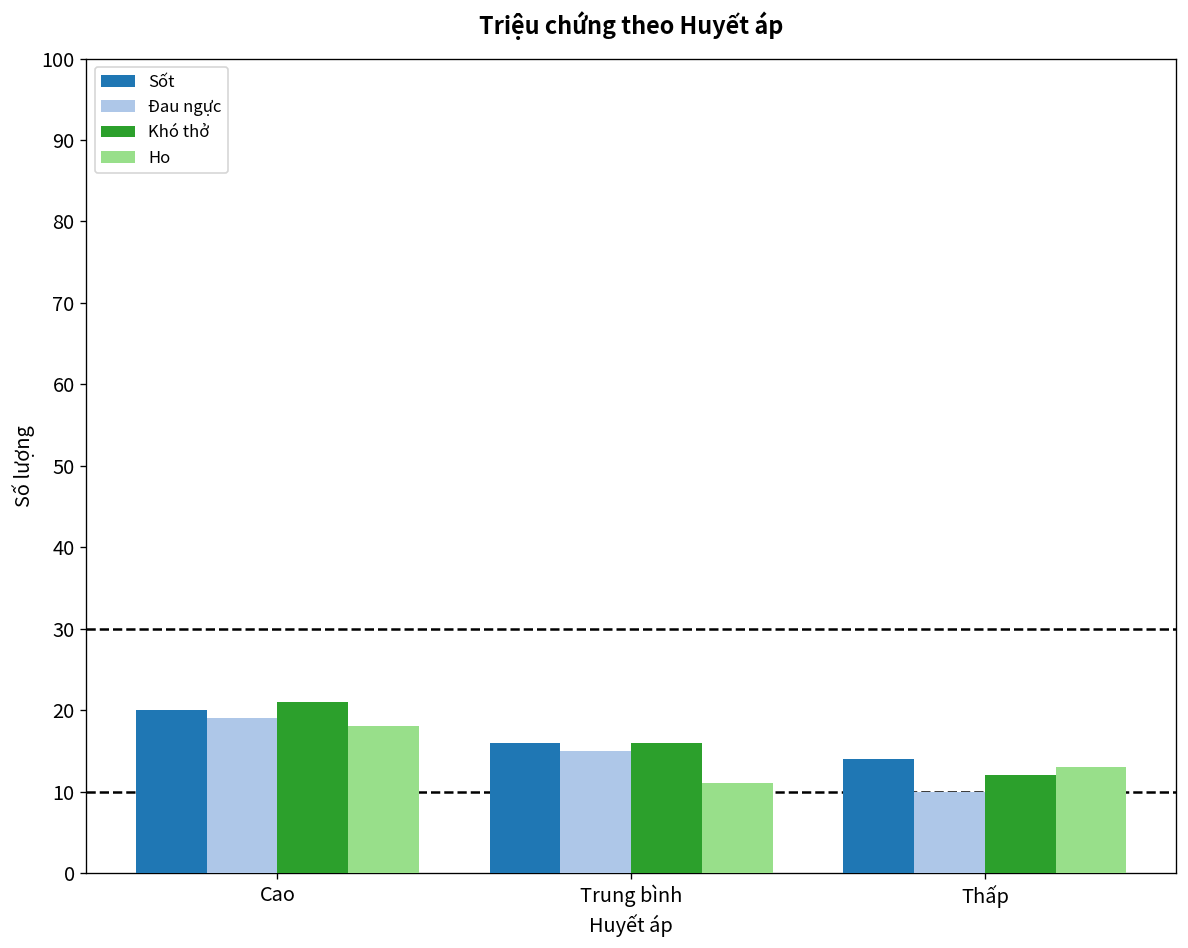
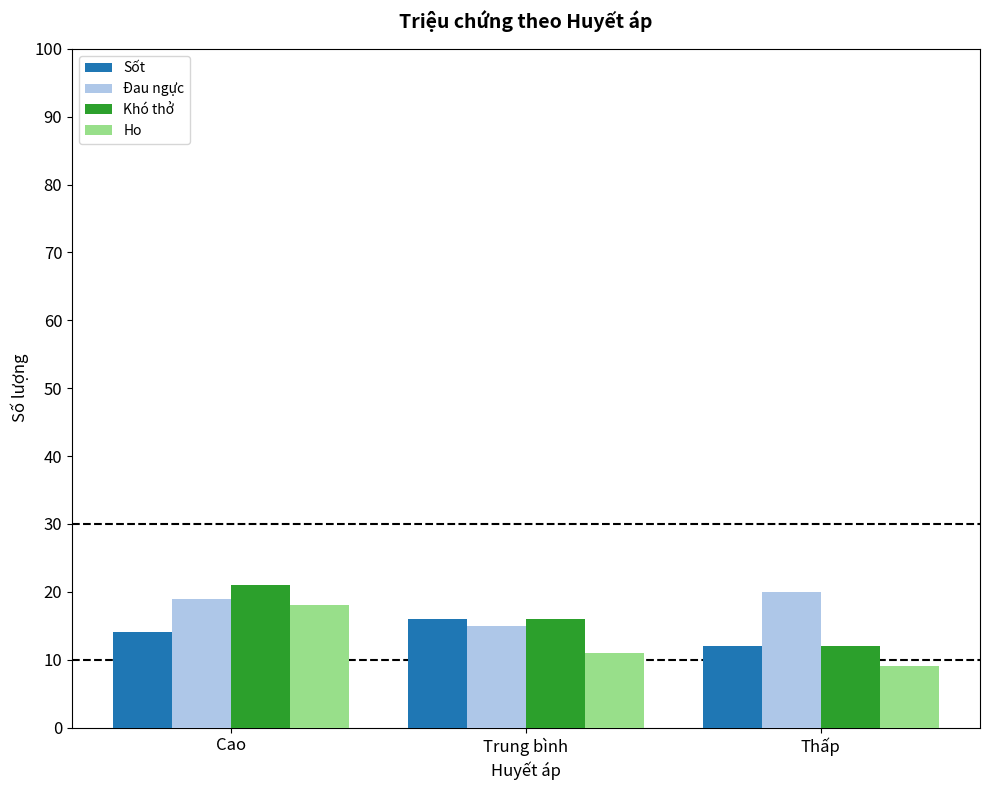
  {
    "Sốt": {
-     "Cao": 20,
+     "Cao": 14,
      "Trung bình": 16,
-     "Thấp": 14
+     "Thấp": 12
    },
    "Đau ngực": {
      "Cao": 19,
      "Trung bình": 15,
-     "Thấp": 10
+     "Thấp": 20
    },
    "Khó thở": {
      "Cao": 21,
      "Trung bình": 16,
      "Thấp": 12
    },
    "Ho": {
      "Cao": 18,
      "Trung bình": 11,
-     "Thấp": 13
+     "Thấp": 9
    }
  }
